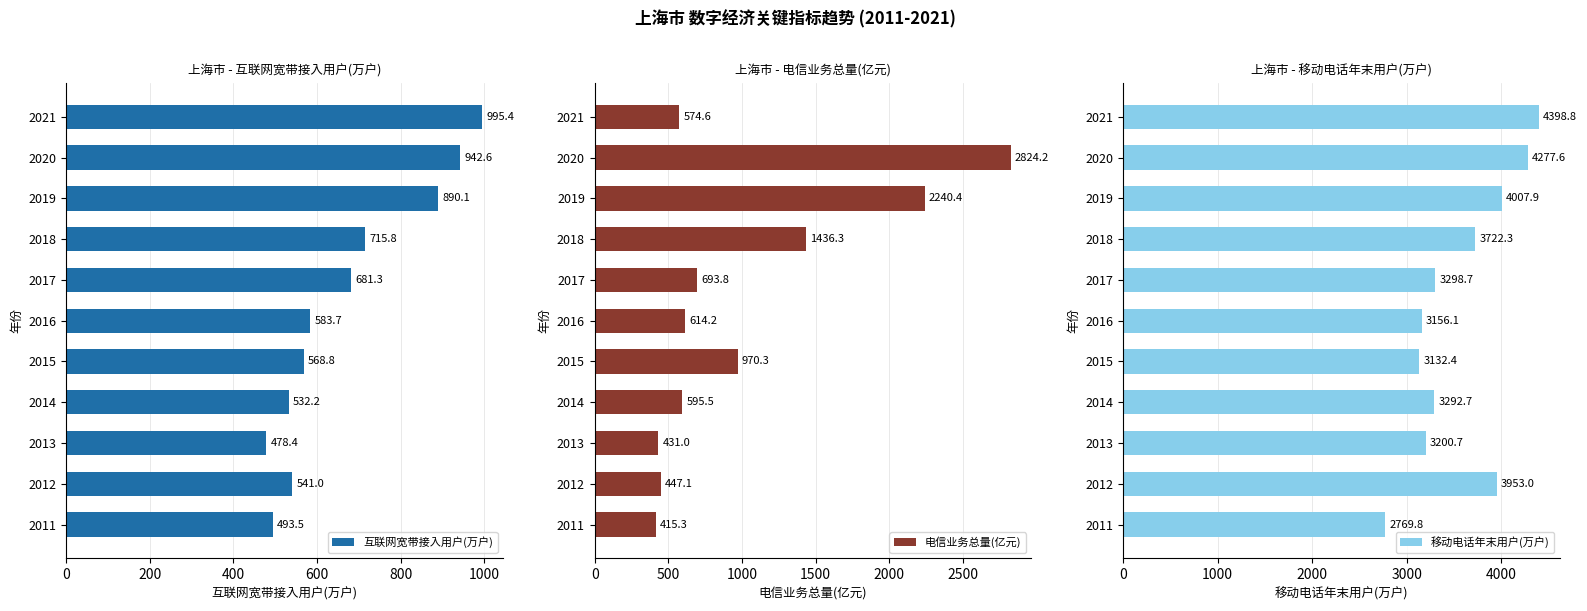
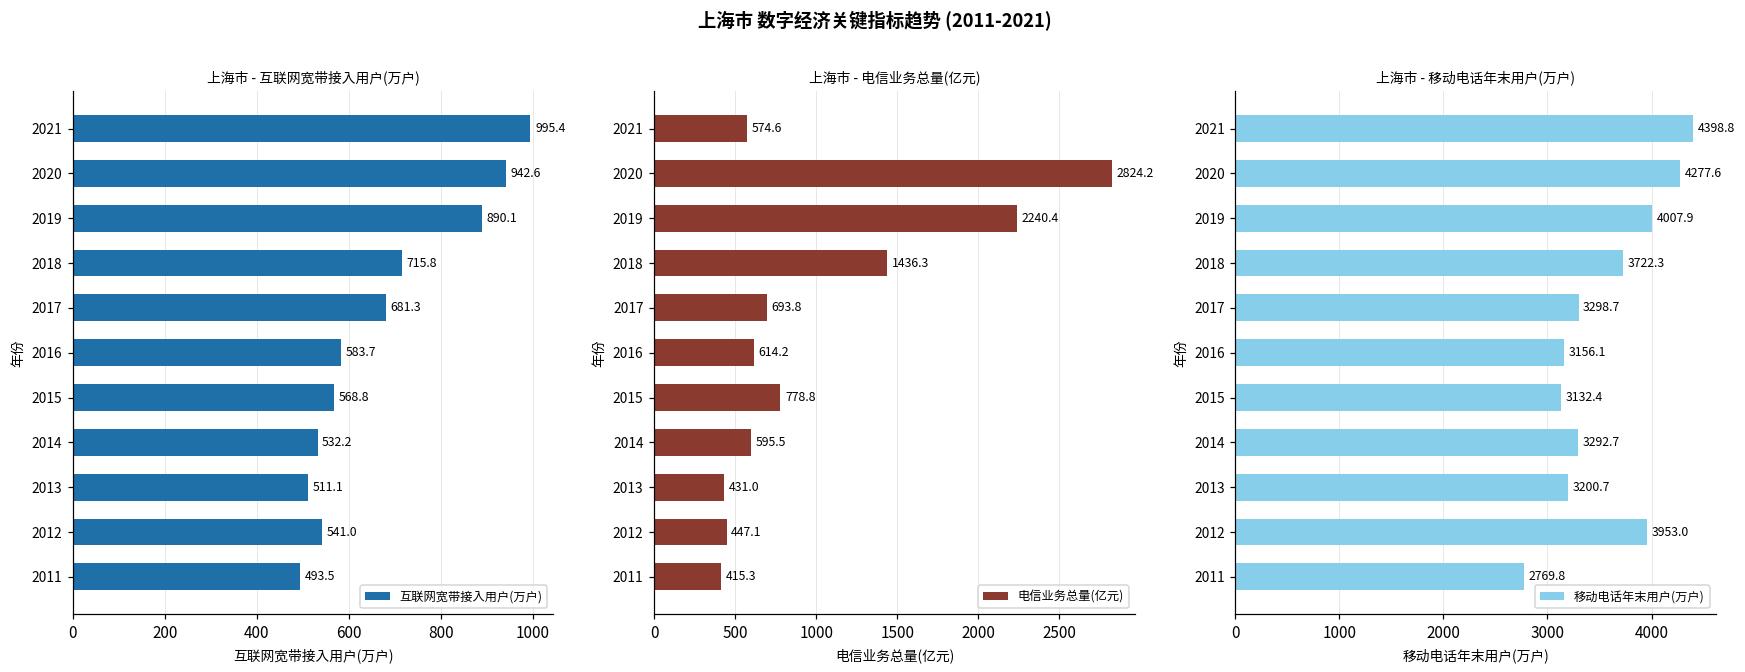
  {
    "上海市 - 互联网宽带接入用户(万户)": {
      "2021": 995.4,
      "2020": 942.6,
      "2019": 890.1,
      "2018": 715.8,
      "2017": 681.3,
      "2016": 583.7,
      "2015": 568.8,
      "2014": 532.2,
-     "2013": 478.4,
+     "2013": 511.1,
      "2012": 541.0,
      "2011": 493.5
    },
    "上海市 - 电信业务总量(亿元)": {
      "2021": 574.6,
      "2020": 2824.2,
      "2019": 2240.4,
      "2018": 1436.3,
      "2017": 693.8,
      "2016": 614.2,
-     "2015": 970.3,
+     "2015": 778.8,
      "2014": 595.5,
      "2013": 431.0,
      "2012": 447.1,
      "2011": 415.3
    },
    "上海市 - 移动电话年末用户(万户)": {
      "2021": 4398.8,
      "2020": 4277.6,
      "2019": 4007.9,
      "2018": 3722.3,
      "2017": 3298.7,
      "2016": 3156.1,
      "2015": 3132.4,
      "2014": 3292.7,
      "2013": 3200.7,
      "2012": 3953.0,
      "2011": 2769.8
    }
  }
